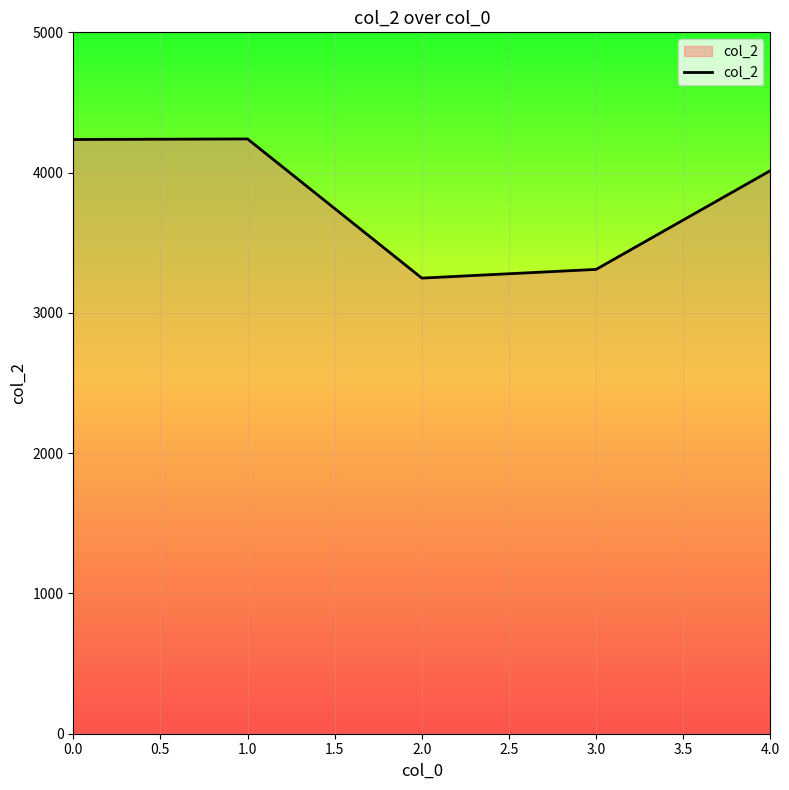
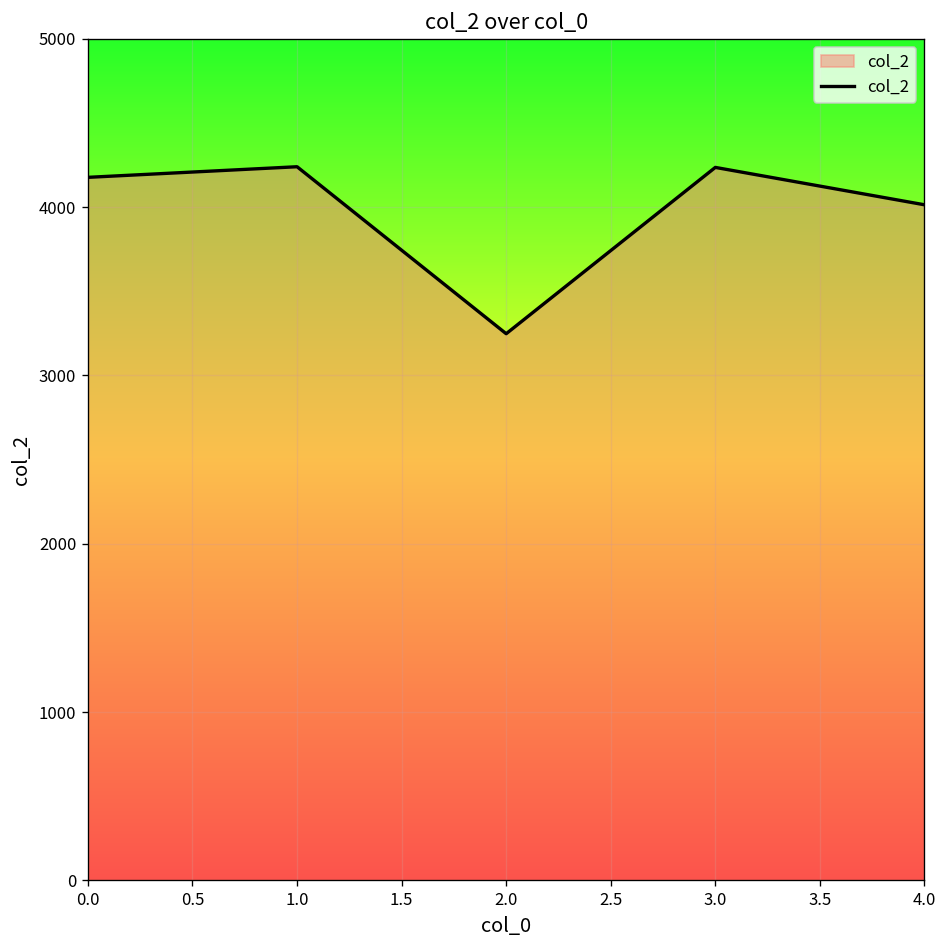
  {
-   "0.0": 4240,
+   "0.0": 4180,
    "1.0": 4240,
    "2.0": 3250,
-   "3.0": 3310,
+   "3.0": 4240,
    "4.0": 4010
  }
